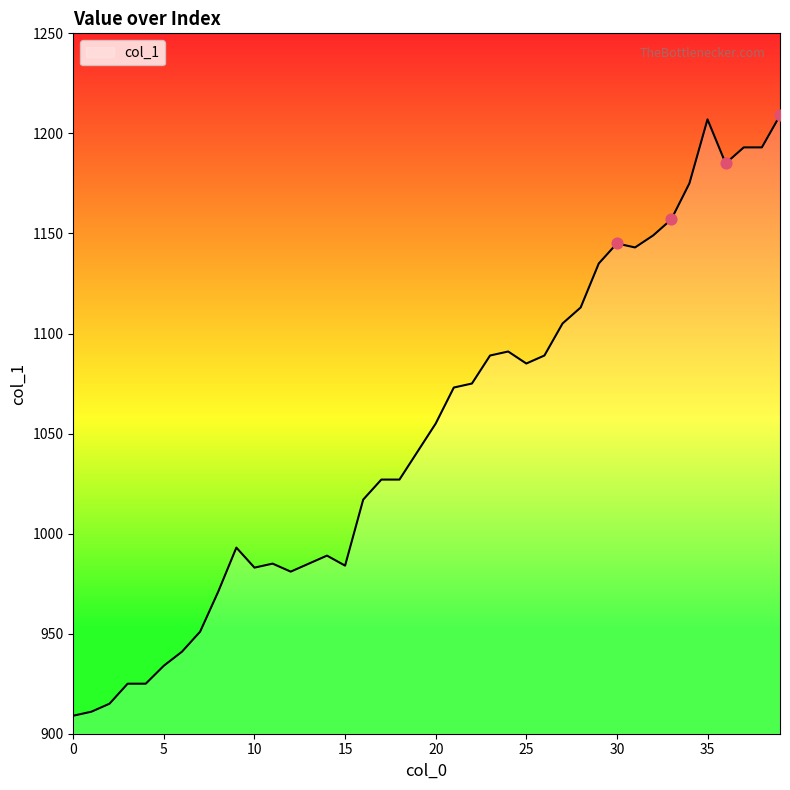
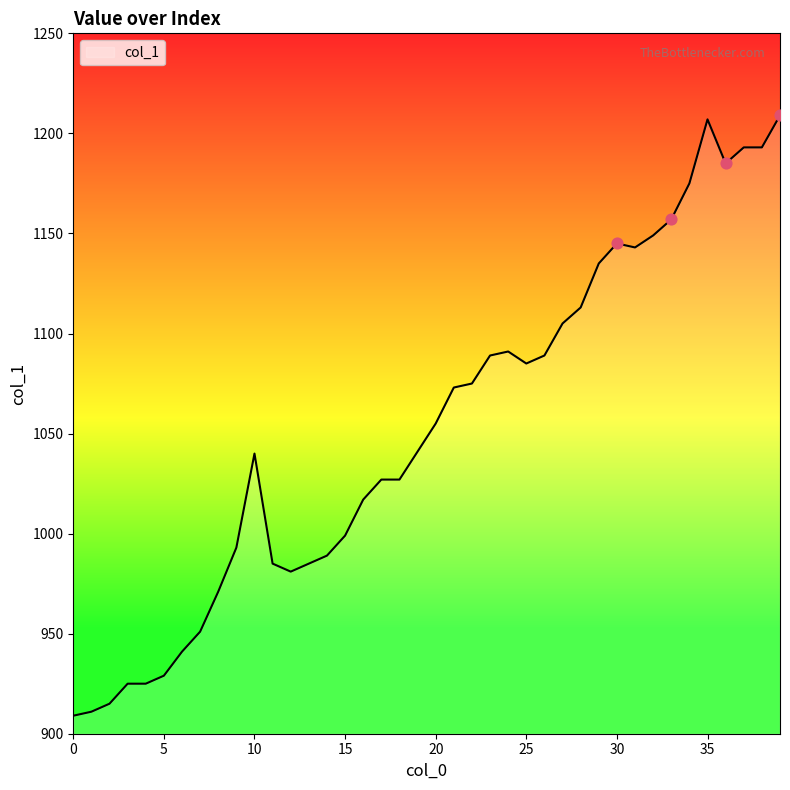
  {
    "col_1": {
      "0": 909,
-     "5": 934,
-     "10": 983,
-     "15": 984,
+     "5": 929,
+     "10": 1040,
+     "15": 999,
      "20": 1055,
      "25": 1085,
      "35": 1207
    }
  }
